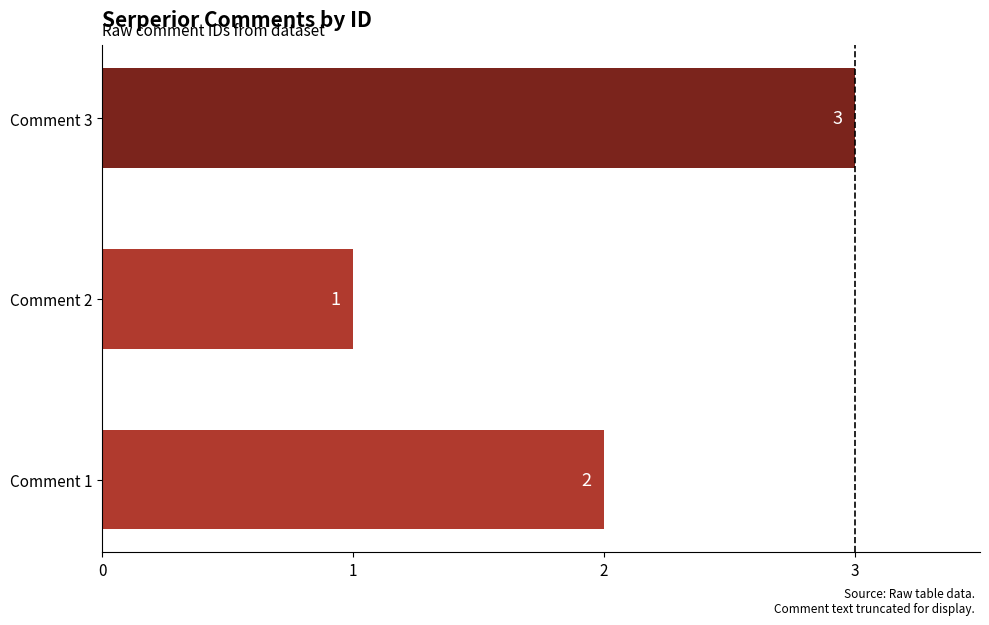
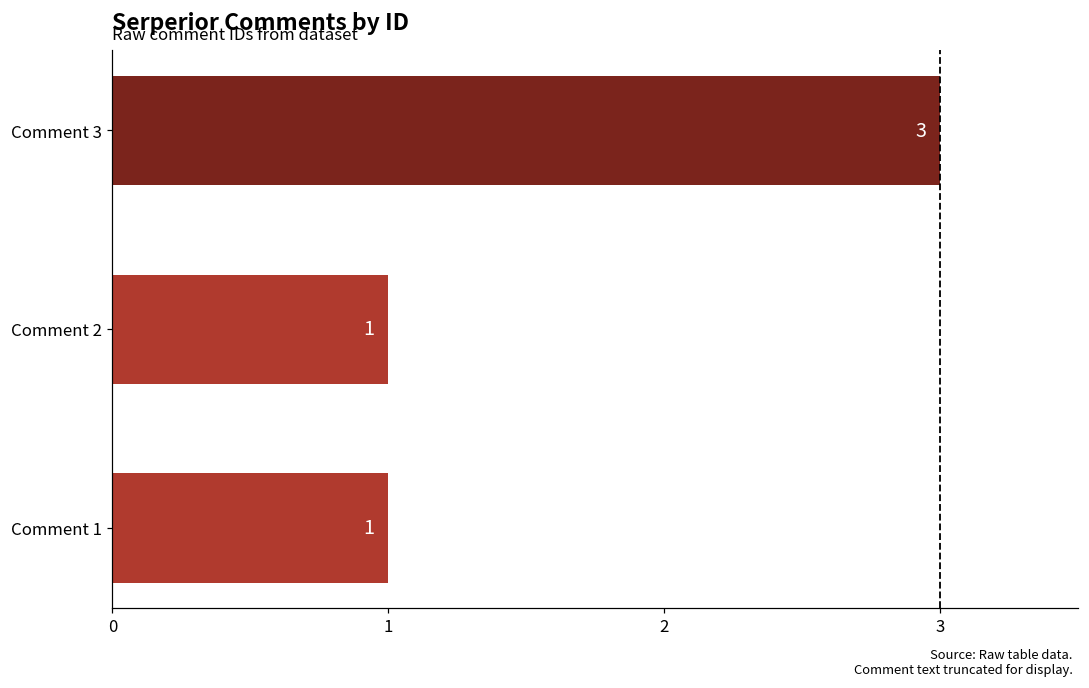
  {
    "Comment 3": 3,
    "Comment 2": 1,
-   "Comment 1": 2
+   "Comment 1": 1
  }
